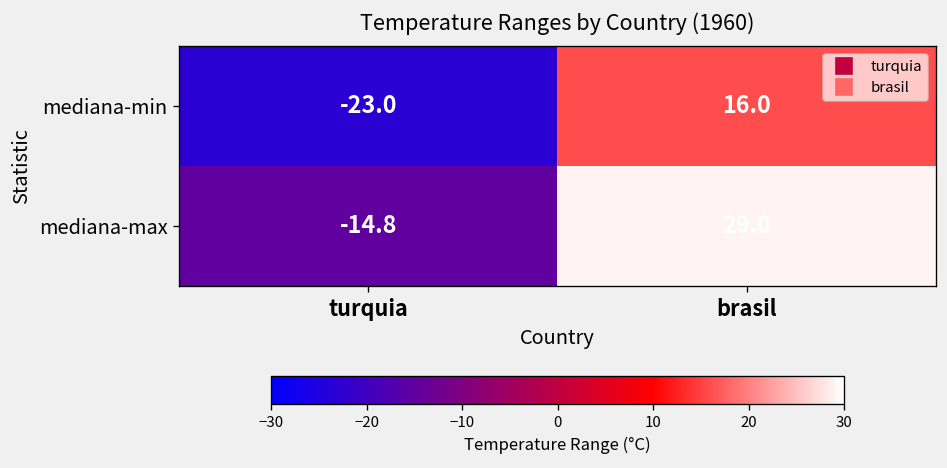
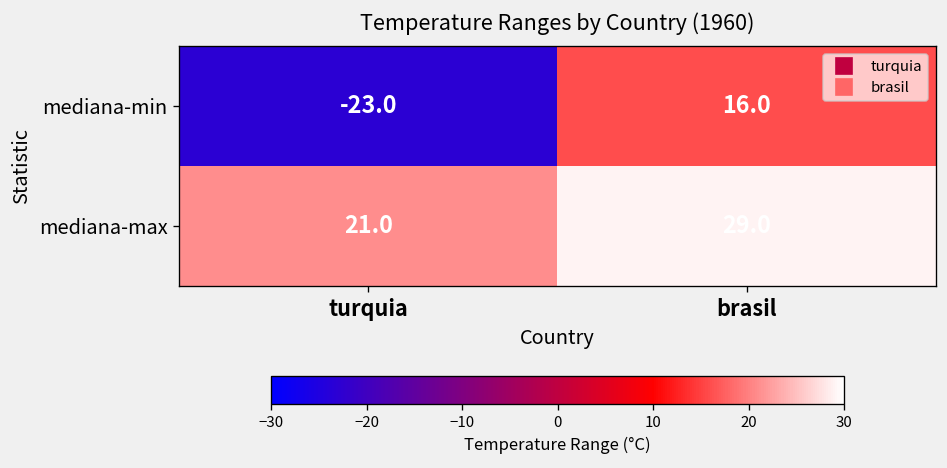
  {
    "mediana-min": {
      "turquia": -23.0,
      "brasil": 16.0
    },
    "mediana-max": {
-     "turquia": -14.8
+     "turquia": 21.0
    }
  }
